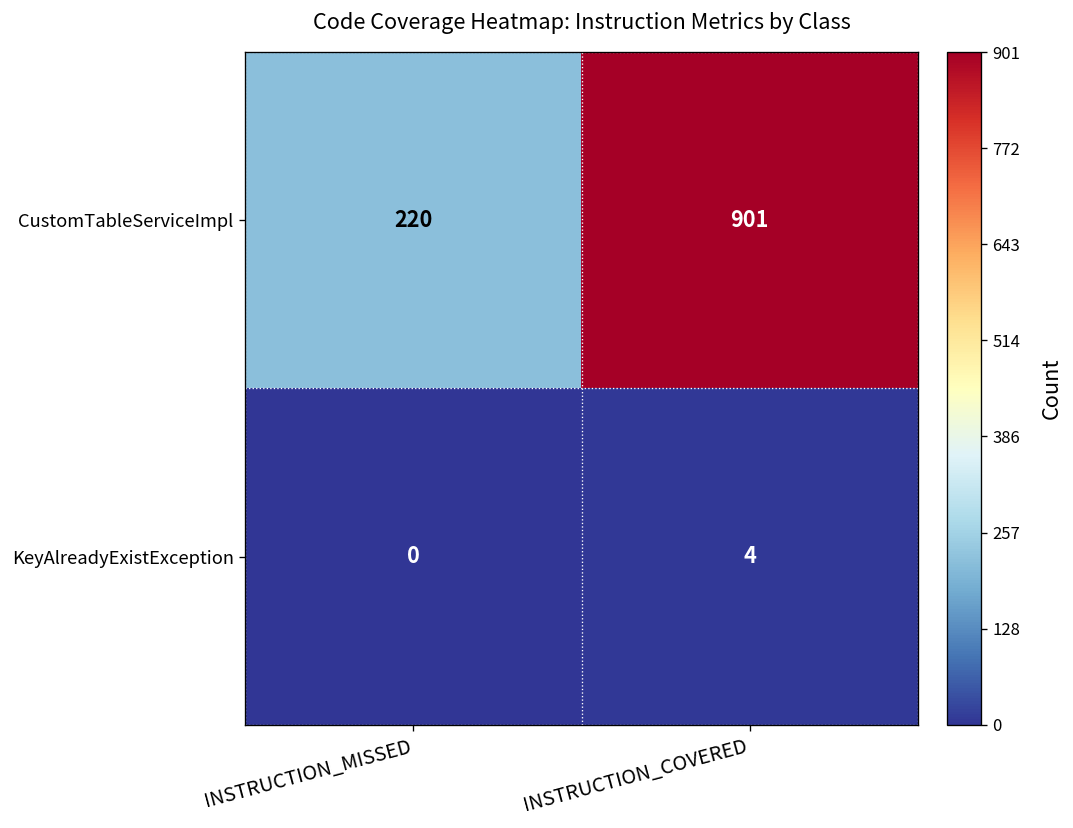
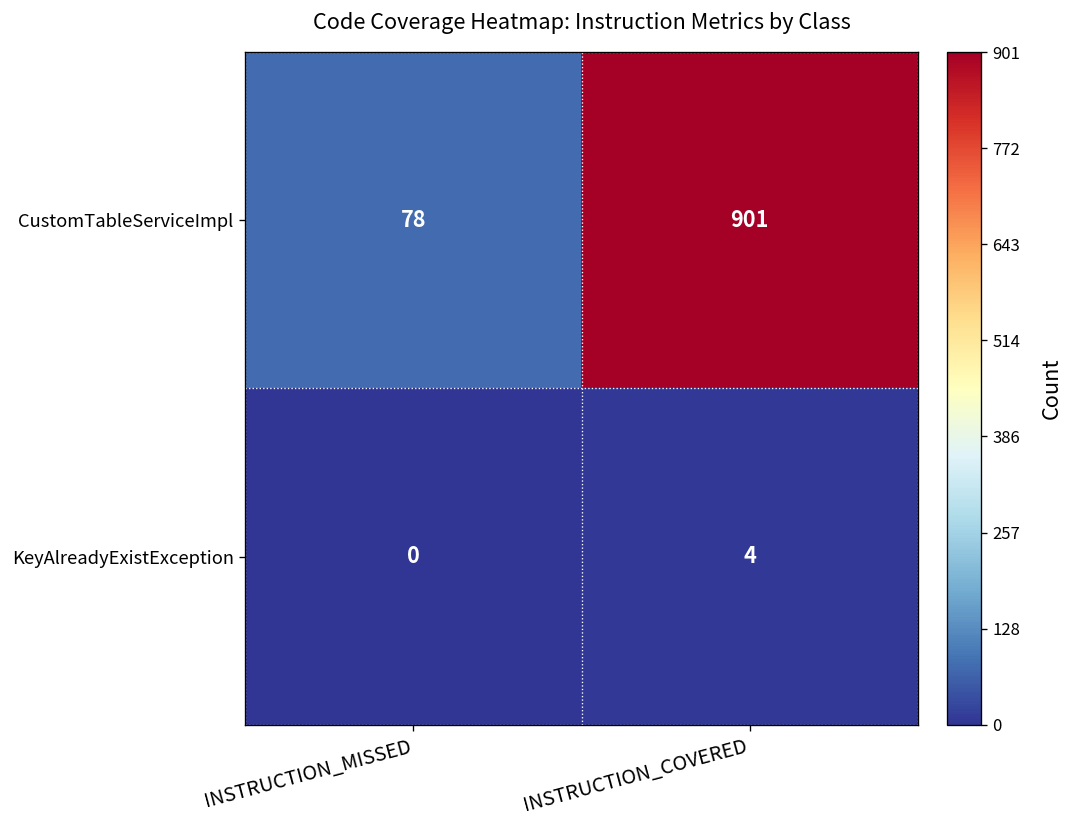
  {
    "CustomTableServiceImpl": {
-     "INSTRUCTION_MISSED": 220,
+     "INSTRUCTION_MISSED": 78,
      "INSTRUCTION_COVERED": 901
    },
    "KeyAlreadyExistException": {
      "INSTRUCTION_MISSED": 0,
      "INSTRUCTION_COVERED": 4
    }
  }
